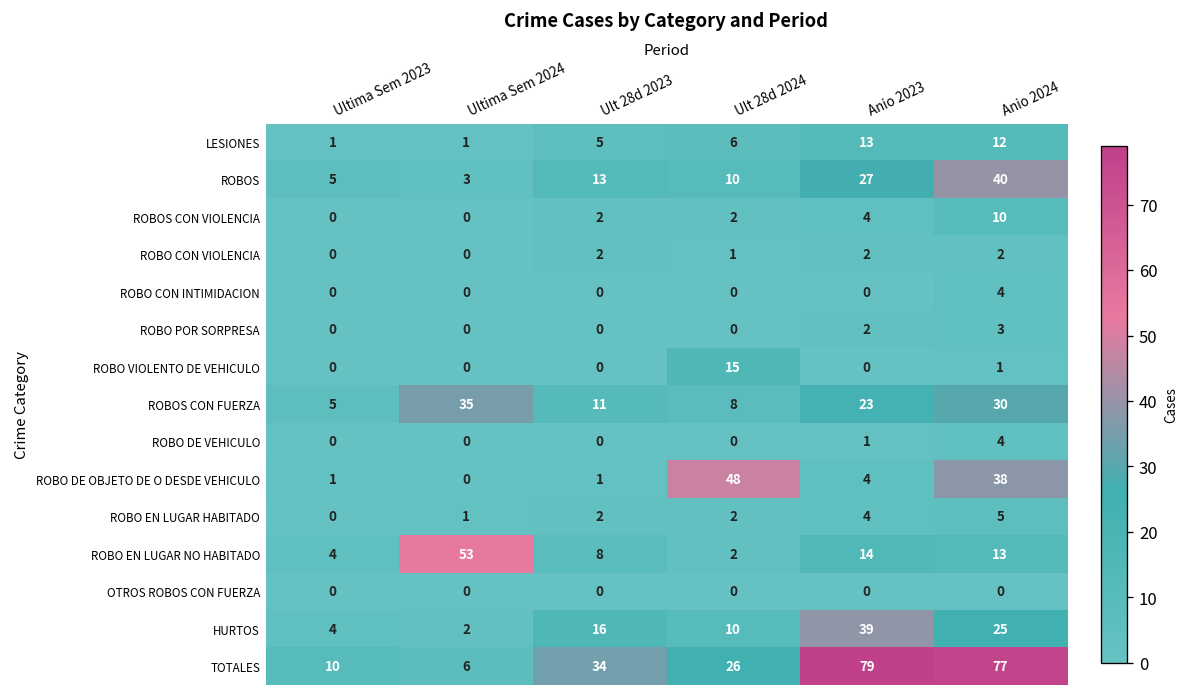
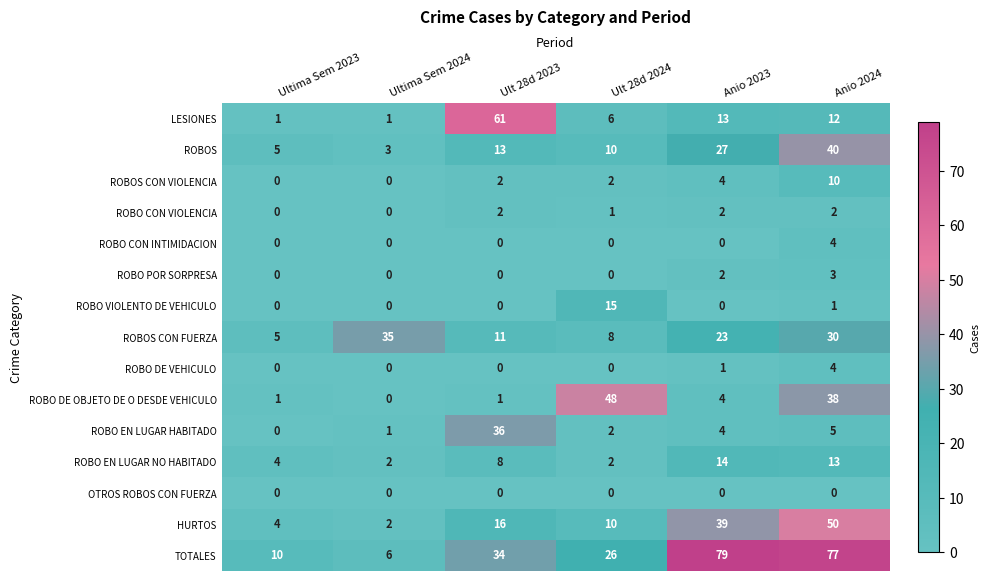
  {
    "LESIONES": {
      "Ultima Sem 2023": 1,
      "Ultima Sem 2024": 1,
-     "Ult 28d 2023": 5,
+     "Ult 28d 2023": 61,
      "Ult 28d 2024": 6,
      "Anio 2023": 13,
      "Anio 2024": 12
    },
    "ROBOS": {
      "Ultima Sem 2023": 5,
      "Ultima Sem 2024": 3,
      "Ult 28d 2023": 13,
      "Ult 28d 2024": 10,
      "Anio 2023": 27,
      "Anio 2024": 40
    },
    "ROBOS CON VIOLENCIA": {
      "Ultima Sem 2023": 0,
      "Ultima Sem 2024": 0,
      "Ult 28d 2023": 2,
      "Ult 28d 2024": 2,
      "Anio 2023": 4,
      "Anio 2024": 10
    },
    "ROBO CON VIOLENCIA": {
      "Ultima Sem 2023": 0,
      "Ultima Sem 2024": 0,
      "Ult 28d 2023": 2,
      "Ult 28d 2024": 1,
      "Anio 2023": 2,
      "Anio 2024": 2
    },
    "ROBO CON INTIMIDACION": {
      "Ultima Sem 2023": 0,
      "Ultima Sem 2024": 0,
      "Ult 28d 2023": 0,
      "Ult 28d 2024": 0,
      "Anio 2023": 0,
      "Anio 2024": 4
    },
    "ROBO POR SORPRESA": {
      "Ultima Sem 2023": 0,
      "Ultima Sem 2024": 0,
      "Ult 28d 2023": 0,
      "Ult 28d 2024": 0,
      "Anio 2023": 2,
      "Anio 2024": 3
    },
    "ROBO VIOLENTO DE VEHICULO": {
      "Ultima Sem 2023": 0,
      "Ultima Sem 2024": 0,
      "Ult 28d 2023": 0,
      "Ult 28d 2024": 15,
      "Anio 2023": 0,
      "Anio 2024": 1
    },
    "ROBOS CON FUERZA": {
      "Ultima Sem 2023": 5,
      "Ultima Sem 2024": 35,
      "Ult 28d 2023": 11,
      "Ult 28d 2024": 8,
      "Anio 2023": 23,
      "Anio 2024": 30
    },
    "ROBO DE VEHICULO": {
      "Ultima Sem 2023": 0,
      "Ultima Sem 2024": 0,
      "Ult 28d 2023": 0,
      "Ult 28d 2024": 0,
      "Anio 2023": 1,
      "Anio 2024": 4
    },
    "ROBO DE OBJETO DE O DESDE VEHICULO": {
      "Ultima Sem 2023": 1,
      "Ultima Sem 2024": 0,
      "Ult 28d 2023": 1,
      "Ult 28d 2024": 48,
      "Anio 2023": 4,
      "Anio 2024": 38
    },
    "ROBO EN LUGAR HABITADO": {
      "Ultima Sem 2023": 0,
      "Ultima Sem 2024": 1,
-     "Ult 28d 2023": 2,
+     "Ult 28d 2023": 36,
      "Ult 28d 2024": 2,
      "Anio 2023": 4,
      "Anio 2024": 5
    },
    "ROBO EN LUGAR NO HABITADO": {
      "Ultima Sem 2023": 4,
-     "Ultima Sem 2024": 53,
+     "Ultima Sem 2024": 2,
      "Ult 28d 2023": 8,
      "Ult 28d 2024": 2,
      "Anio 2023": 14,
      "Anio 2024": 13
    },
    "OTROS ROBOS CON FUERZA": {
      "Ultima Sem 2023": 0,
      "Ultima Sem 2024": 0,
      "Ult 28d 2023": 0,
      "Ult 28d 2024": 0,
      "Anio 2023": 0,
      "Anio 2024": 0
    },
    "HURTOS": {
      "Ultima Sem 2023": 4,
      "Ultima Sem 2024": 2,
      "Ult 28d 2023": 16,
      "Ult 28d 2024": 10,
      "Anio 2023": 39,
-     "Anio 2024": 25
+     "Anio 2024": 50
    },
    "TOTALES": {
      "Ultima Sem 2023": 10,
      "Ultima Sem 2024": 6,
      "Ult 28d 2023": 34,
      "Ult 28d 2024": 26,
      "Anio 2023": 79,
      "Anio 2024": 77
    }
  }
